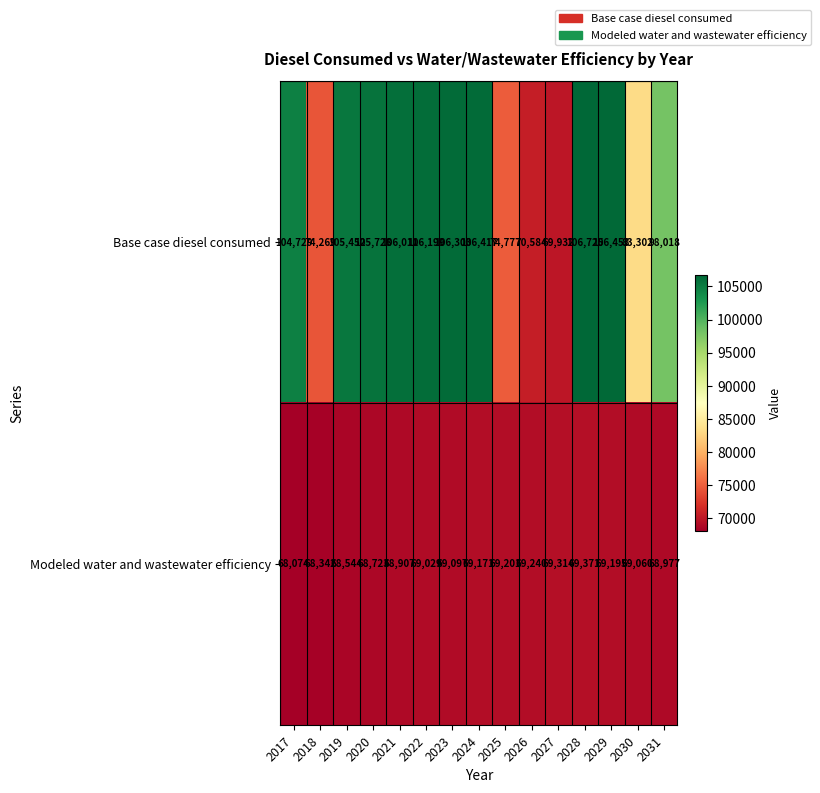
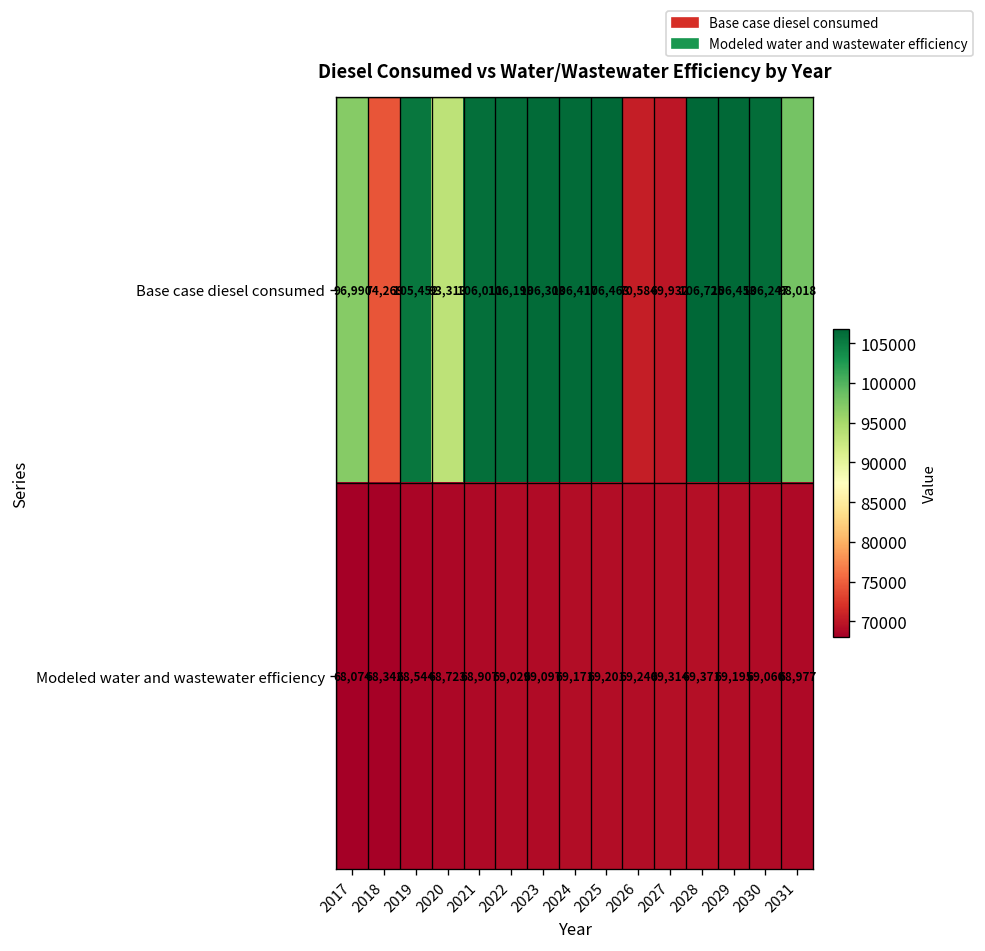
  {
    "Base case diesel consumed": {
-     "2017": "104,729",
-     "2020": "105,728",
-     "2025": "74,777",
-     "2030": "83,302"
+     "2017": "96,990",
+     "2020": "93,313",
+     "2025": "106,463",
+     "2030": "106,247"
    }
  }
